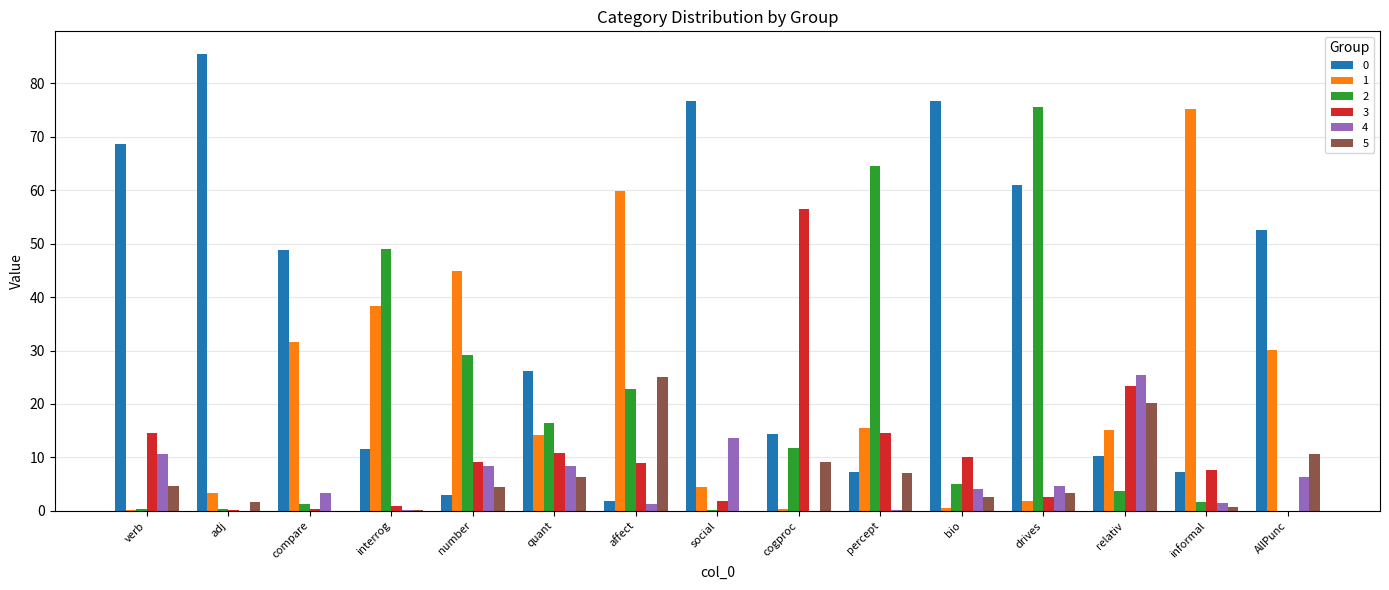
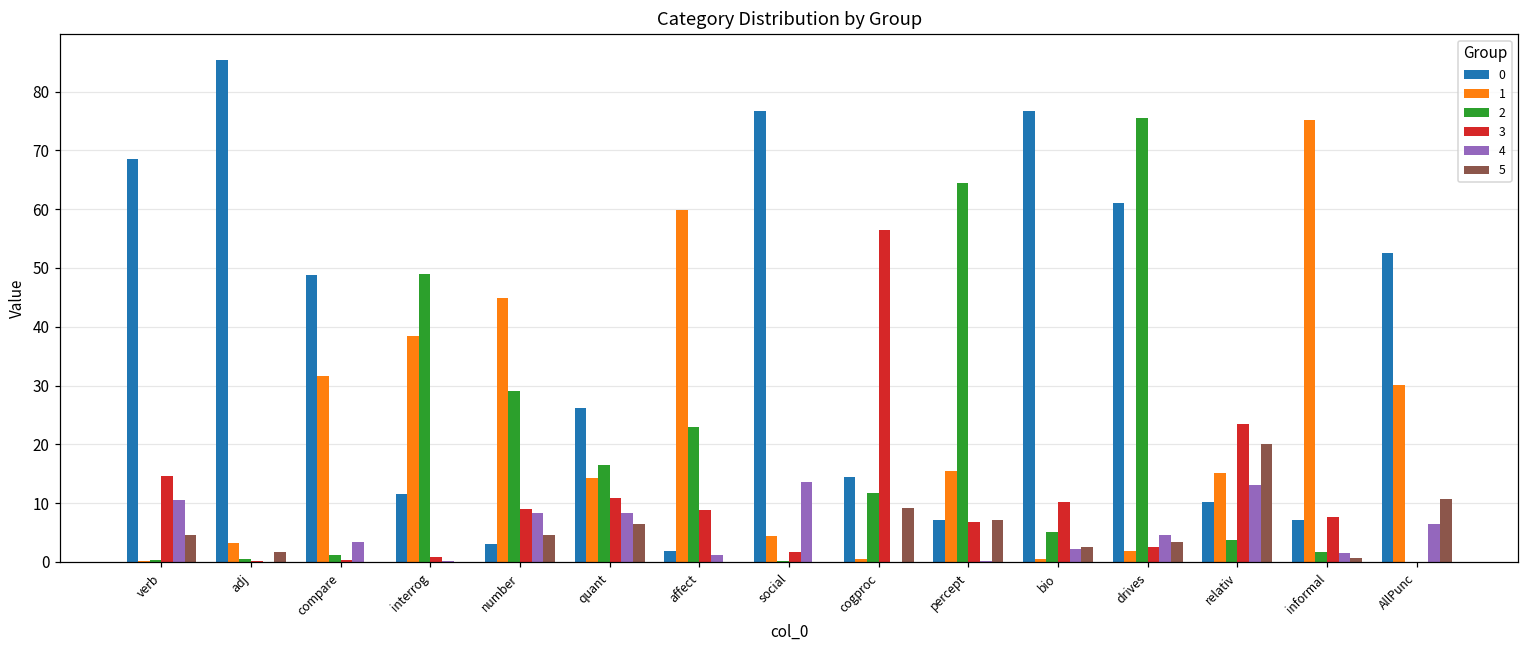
  {
    "0": {
      "verb": 69,
      "adj": 85,
      "compare": 49,
      "interrog": 12,
      "number": 3,
      "quant": 26,
      "affect": 2,
      "social": 77,
      "cogproc": 14,
      "percept": 7,
      "bio": 77,
      "drives": 61,
      "relativ": 10,
      "informal": 7,
      "AllPunc": 53
    },
    "1": {
      "adj": 3,
      "compare": 32,
      "interrog": 38,
      "number": 45,
      "quant": 14,
      "affect": 60,
      "social": 4,
      "percept": 15,
      "bio": 1,
      "drives": 2,
      "relativ": 15,
      "informal": 75,
      "AllPunc": 30
    },
    "2": {
      "compare": 1,
      "interrog": 49,
      "number": 29,
      "quant": 16,
      "affect": 23,
      "cogproc": 12,
      "percept": 65,
      "bio": 5,
      "drives": 76,
      "relativ": 4,
      "informal": 2
    },
    "3": {
      "verb": 15,
      "interrog": 1,
      "number": 9,
      "quant": 11,
      "affect": 9,
      "social": 2,
      "cogproc": 56,
-     "percept": 15,
+     "percept": 7,
      "bio": 10,
      "drives": 3,
      "relativ": 23,
      "informal": 8
    },
    "4": {
      "verb": 11,
      "compare": 3,
      "number": 8,
      "quant": 8,
      "affect": 1,
      "social": 14,
-     "bio": 4,
+     "bio": 2,
      "drives": 5,
-     "relativ": 25,
+     "relativ": 13,
      "informal": 1,
      "AllPunc": 6
    },
    "5": {
      "verb": 5,
      "adj": 2,
      "number": 5,
      "quant": 6,
-     "affect": 25,
+     "affect": 0,
      "social": 0,
      "cogproc": 9,
      "percept": 7,
      "bio": 3,
      "drives": 3,
      "relativ": 20,
      "informal": 1,
      "AllPunc": 11
    }
  }
